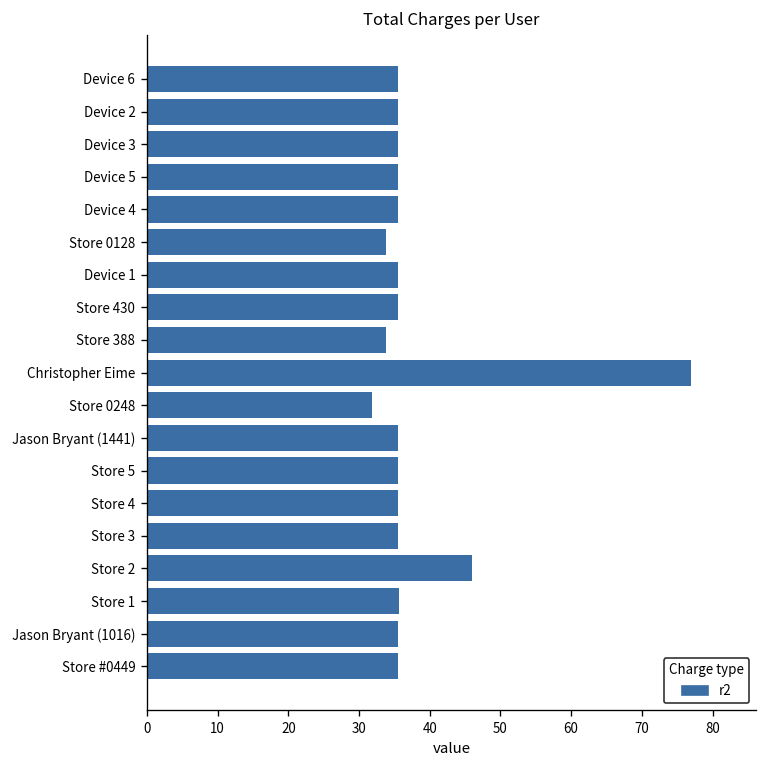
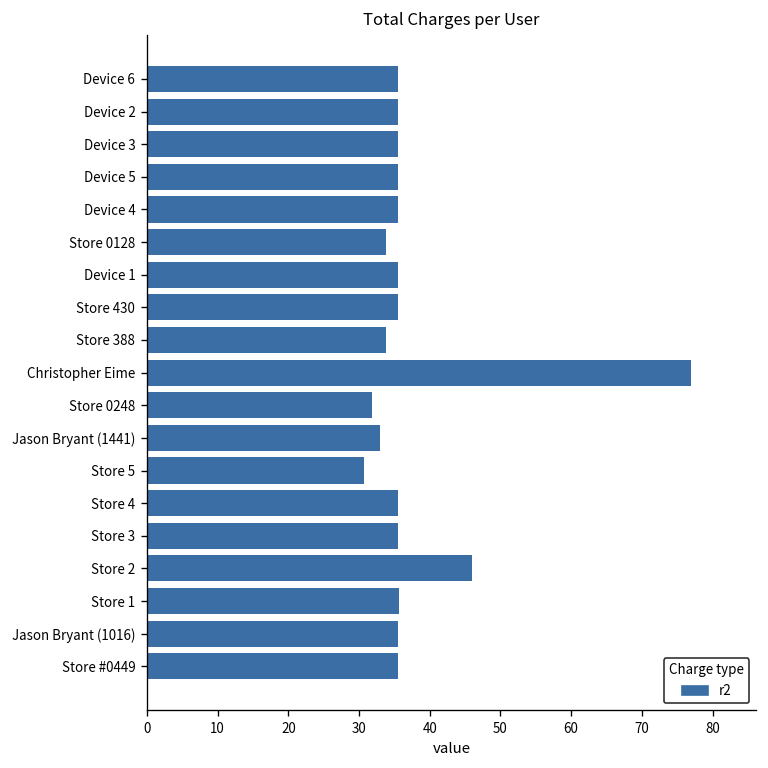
  {
    "Device 6": 36,
    "Device 2": 36,
    "Device 3": 36,
    "Device 5": 36,
    "Device 4": 36,
    "Store 0128": 34,
    "Device 1": 36,
    "Store 430": 36,
    "Store 388": 34,
    "Christopher Eime": 77,
    "Store 0248": 32,
-   "Jason Bryant (1441)": 36,
-   "Store 5": 36,
+   "Jason Bryant (1441)": 33,
+   "Store 5": 31,
    "Store 4": 36,
    "Store 3": 36,
    "Store 2": 46,
    "Store 1": 36,
    "Jason Bryant (1016)": 36,
    "Store #0449": 36
  }
